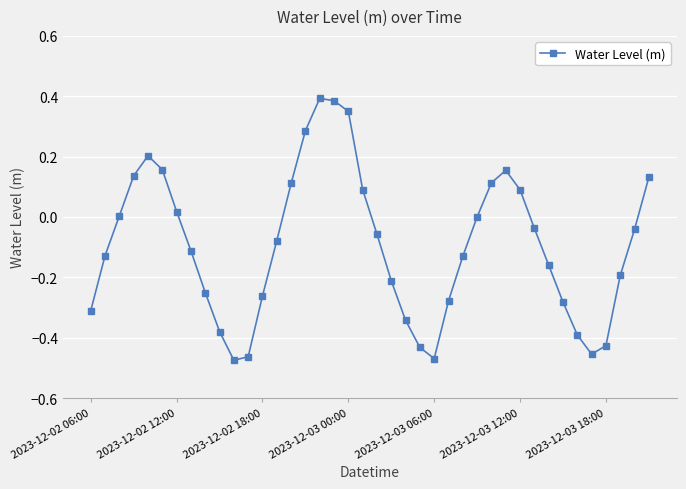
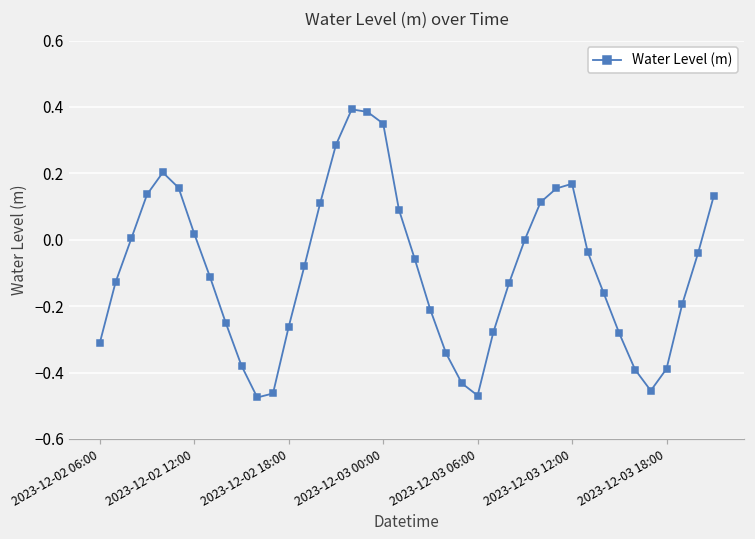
  {
    "2023-12-02 06:00": -0.31,
    "2023-12-02 12:00": 0.02,
    "2023-12-02 18:00": -0.26,
    "2023-12-03 00:00": 0.35,
    "2023-12-03 06:00": -0.47,
-   "2023-12-03 12:00": 0.09,
-   "2023-12-03 18:00": -0.43
+   "2023-12-03 12:00": 0.17,
+   "2023-12-03 18:00": -0.39
  }
